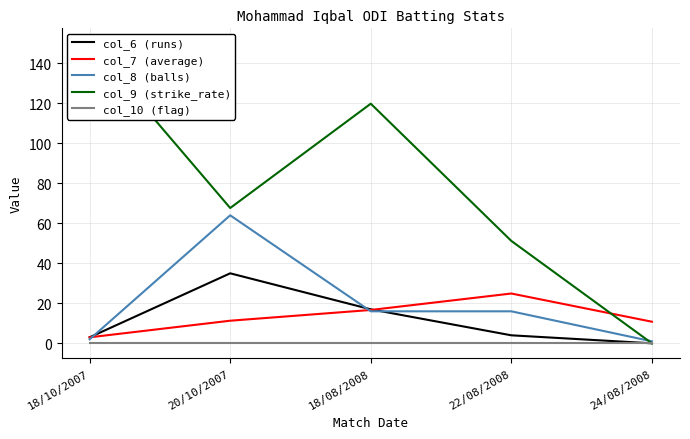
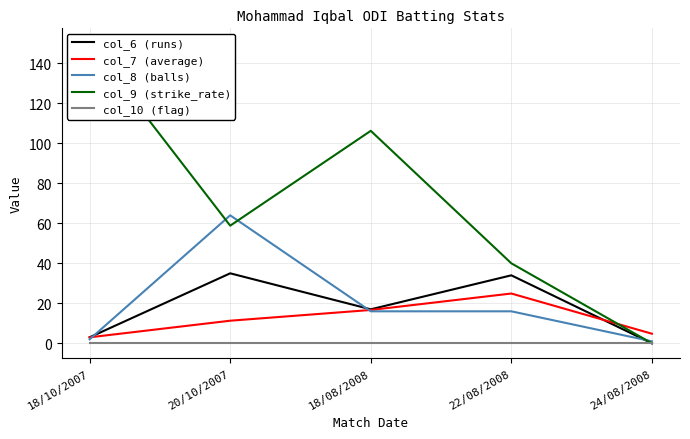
  {
    "col_6 (runs)": {
      "20/10/2007": 35,
-     "22/08/2008": 4
+     "22/08/2008": 34
    },
    "col_7 (average)": {
      "20/10/2007": 11,
      "22/08/2008": 25,
-     "24/08/2008": 11
+     "24/08/2008": 5
    },
    "col_8 (balls)": {
      "20/10/2007": 64,
      "22/08/2008": 16
    },
    "col_9 (strike_rate)": {
-     "20/10/2007": 68,
-     "18/08/2008": 120,
-     "22/08/2008": 51
+     "20/10/2007": 59,
+     "18/08/2008": 106,
+     "22/08/2008": 40
    },
    "col_10 (flag)": {
      "18/10/2007": 0,
      "20/10/2007": 0,
      "18/08/2008": 0,
      "22/08/2008": 0
    }
  }
